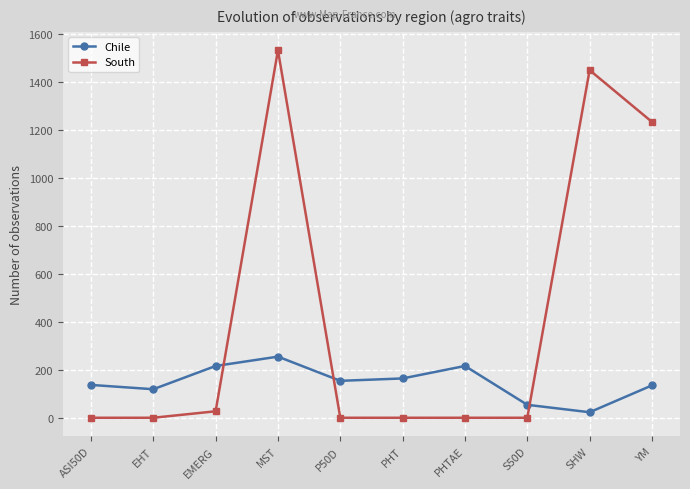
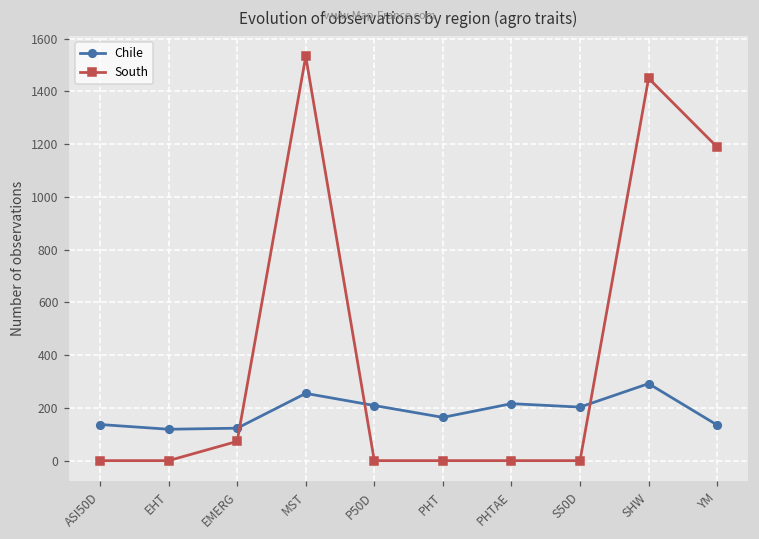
  {
    "Chile": {
      "ASI50D": 140,
      "EHT": 120,
-     "EMERG": 220,
+     "EMERG": 120,
      "MST": 260,
-     "P50D": 150,
+     "P50D": 210,
      "PHT": 160,
      "PHTAE": 220,
-     "S50D": 50,
-     "SHW": 20,
+     "S50D": 200,
+     "SHW": 290,
      "YM": 140
    },
    "South": {
      "ASI50D": 0,
      "EHT": 0,
-     "EMERG": 30,
+     "EMERG": 70,
      "MST": 1530,
      "P50D": 0,
      "PHT": 0,
      "PHTAE": 0,
      "S50D": 0,
      "SHW": 1450,
-     "YM": 1230
+     "YM": 1190
    }
  }
